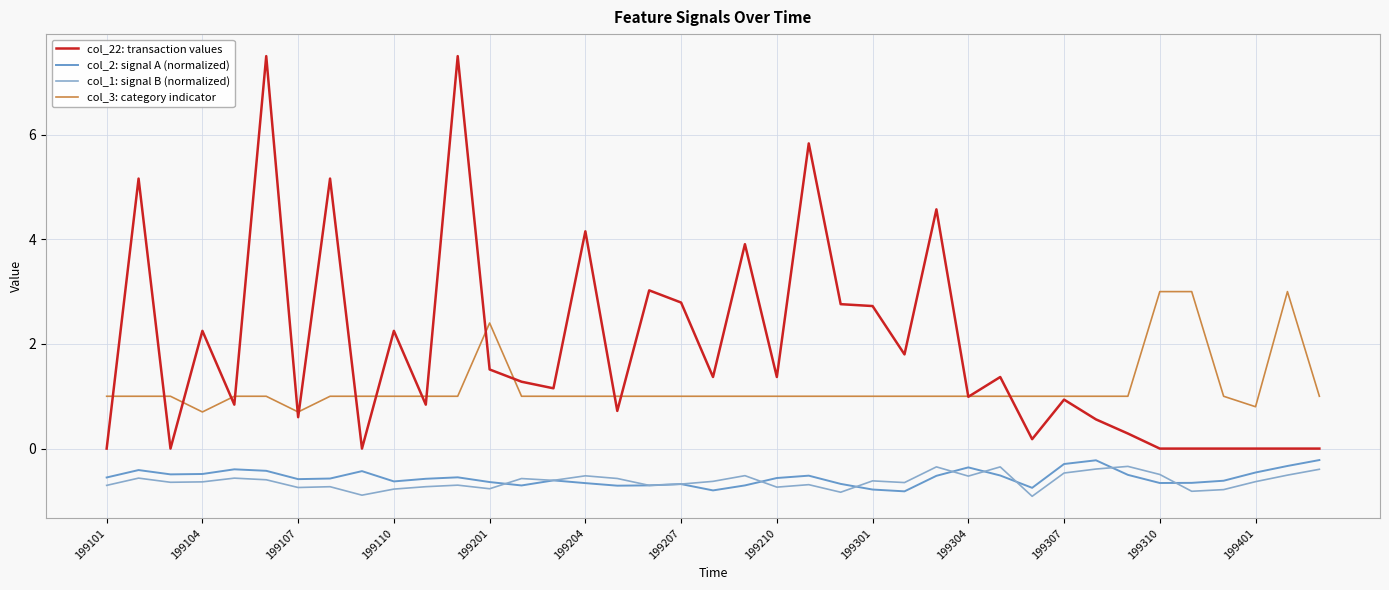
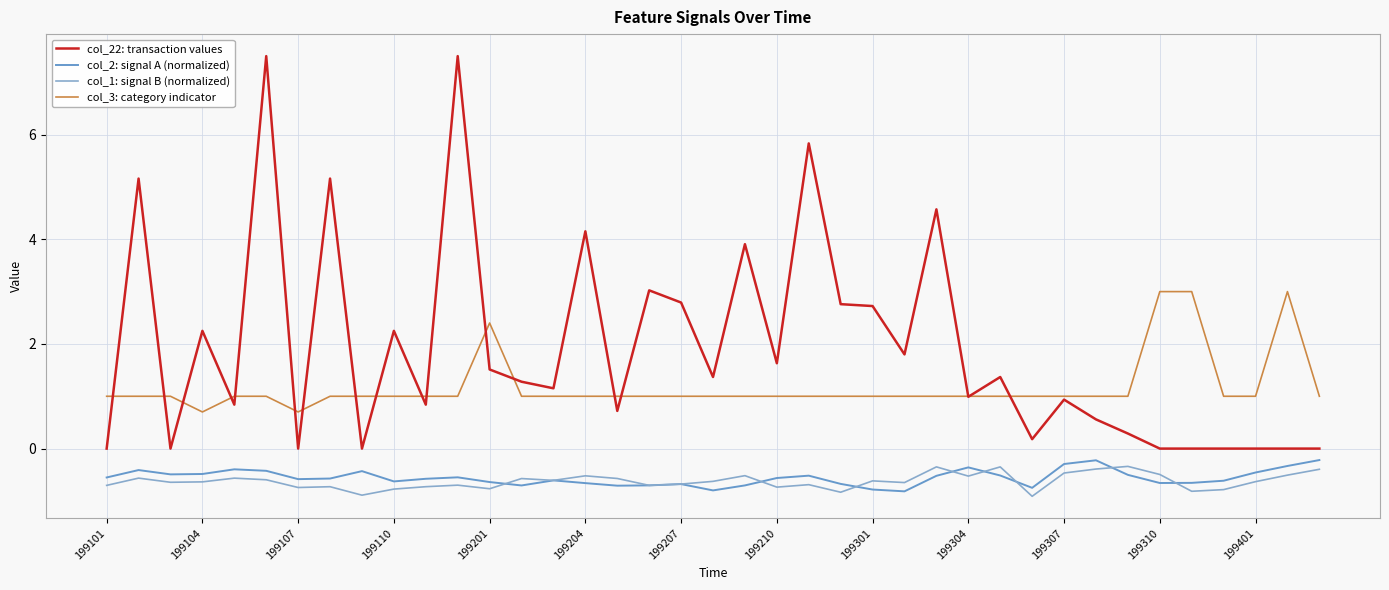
  {
    "col_22: transaction values": {
      "199101": 0.0,
      "199104": 2.3,
-     "199107": 0.6,
+     "199107": 0.0,
      "199110": 2.3,
      "199201": 1.5,
      "199204": 4.2,
      "199207": 2.8,
-     "199210": 1.4,
+     "199210": 1.6,
      "199301": 2.7,
      "199307": 0.9,
      "199310": 0.0,
      "199401": 0.0
    },
    "col_3: category indicator": {
      "199101": 1.0,
      "199104": 0.7,
      "199107": 0.7,
      "199110": 1.0,
      "199201": 2.4,
      "199204": 1.0,
      "199207": 1.0,
      "199210": 1.0,
      "199301": 1.0,
      "199307": 1.0,
      "199310": 3.0,
-     "199401": 0.8
+     "199401": 1.0
    }
  }
